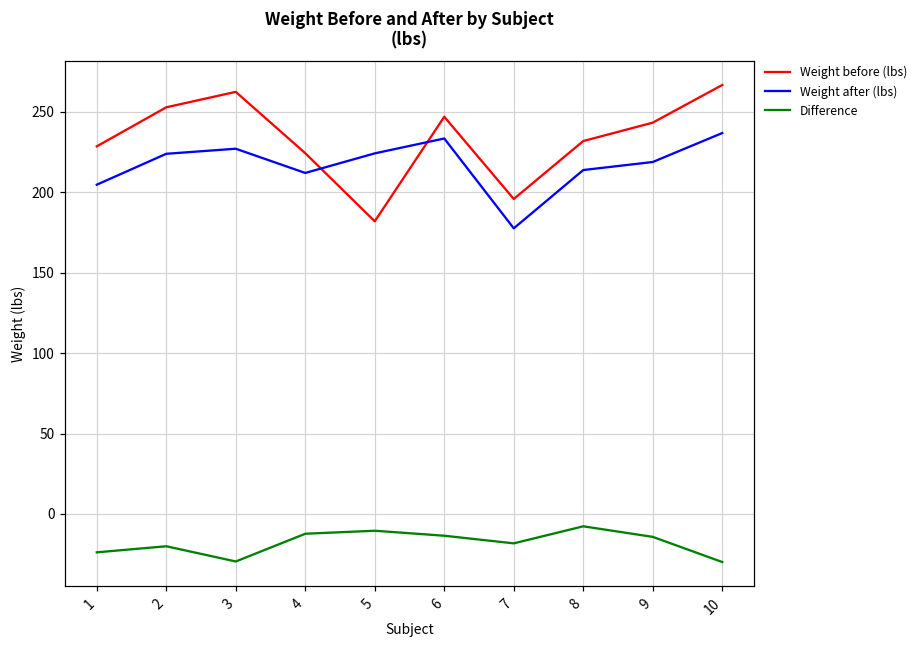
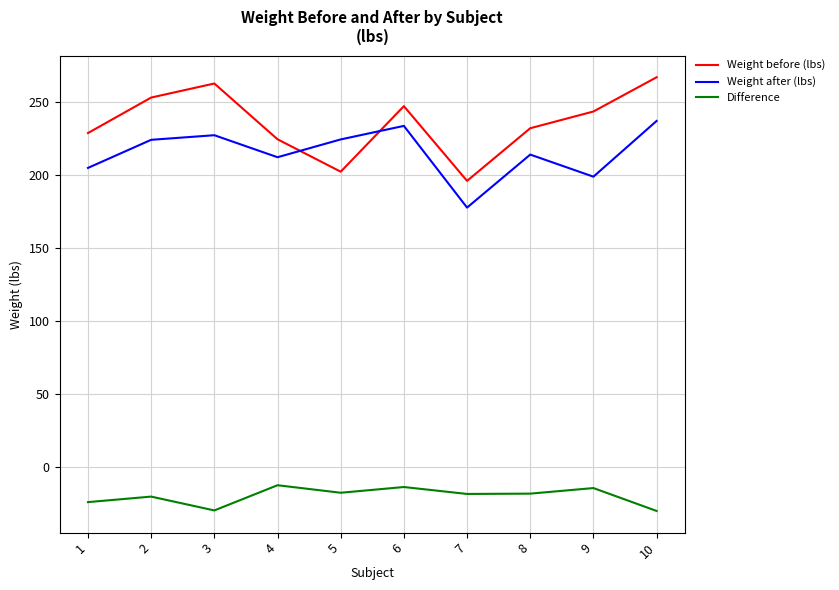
  {
    "Weight before (lbs)": {
      "1": 229,
      "2": 253,
      "3": 262,
      "4": 224,
-     "5": 182,
+     "5": 202,
      "6": 247,
      "7": 196,
      "8": 232,
      "9": 243,
      "10": 267
    },
    "Weight after (lbs)": {
      "1": 205,
      "2": 224,
      "3": 227,
      "4": 212,
      "5": 224,
      "6": 233,
      "7": 178,
      "8": 214,
-     "9": 219,
+     "9": 199,
      "10": 237
    },
    "Difference": {
      "1": -24,
      "2": -20,
      "3": -30,
      "4": -12,
-     "5": -10,
+     "5": -17,
      "6": -14,
      "7": -18,
-     "8": -8,
+     "8": -18,
      "9": -14,
      "10": -30
    }
  }
